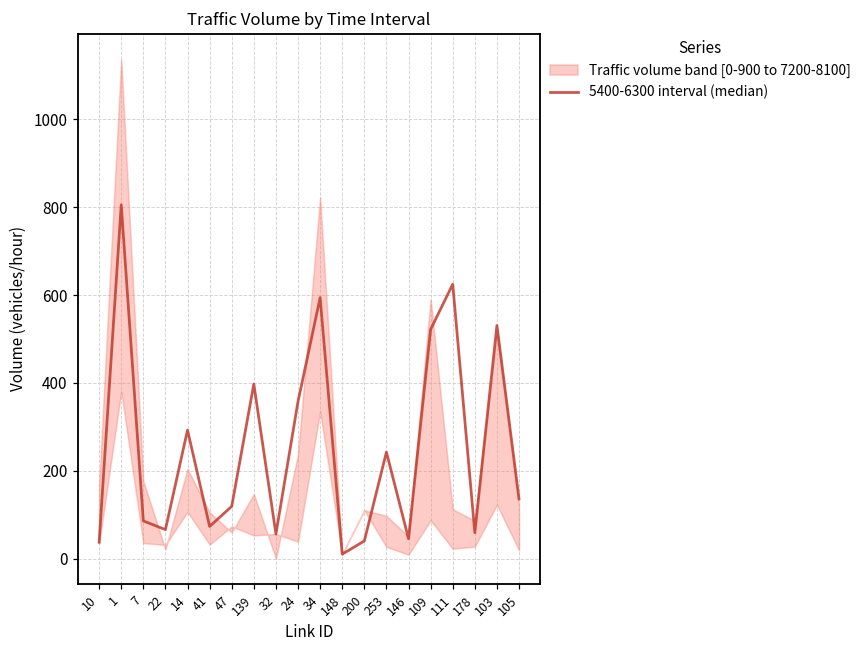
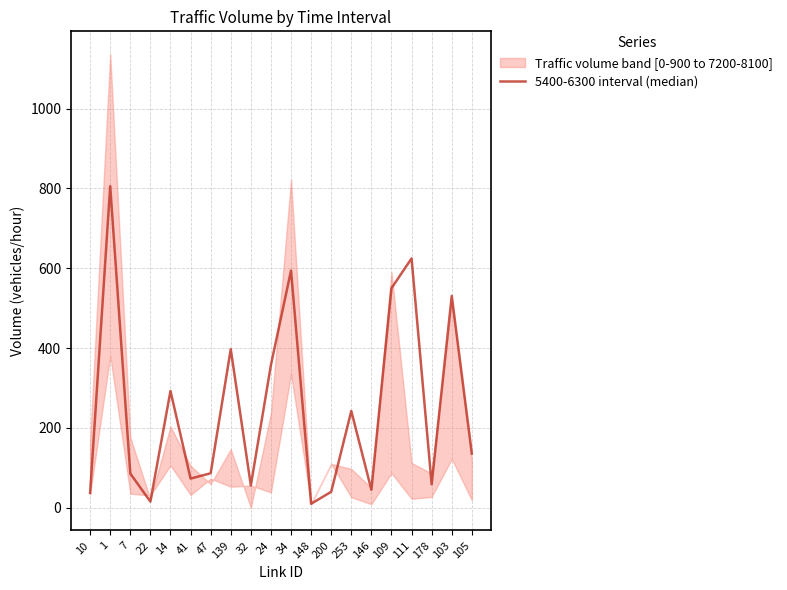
  {
    "5400-6300 interval (median)": {
      "10": 40,
      "1": 810,
      "7": 90,
-     "22": 70,
+     "22": 20,
      "14": 290,
      "41": 70,
-     "47": 120,
+     "47": 90,
      "139": 400,
      "24": 360,
      "34": 590,
      "200": 40,
      "253": 240,
-     "109": 520,
+     "109": 550,
      "111": 620,
      "178": 60,
      "103": 530,
      "105": 140
    }
  }
